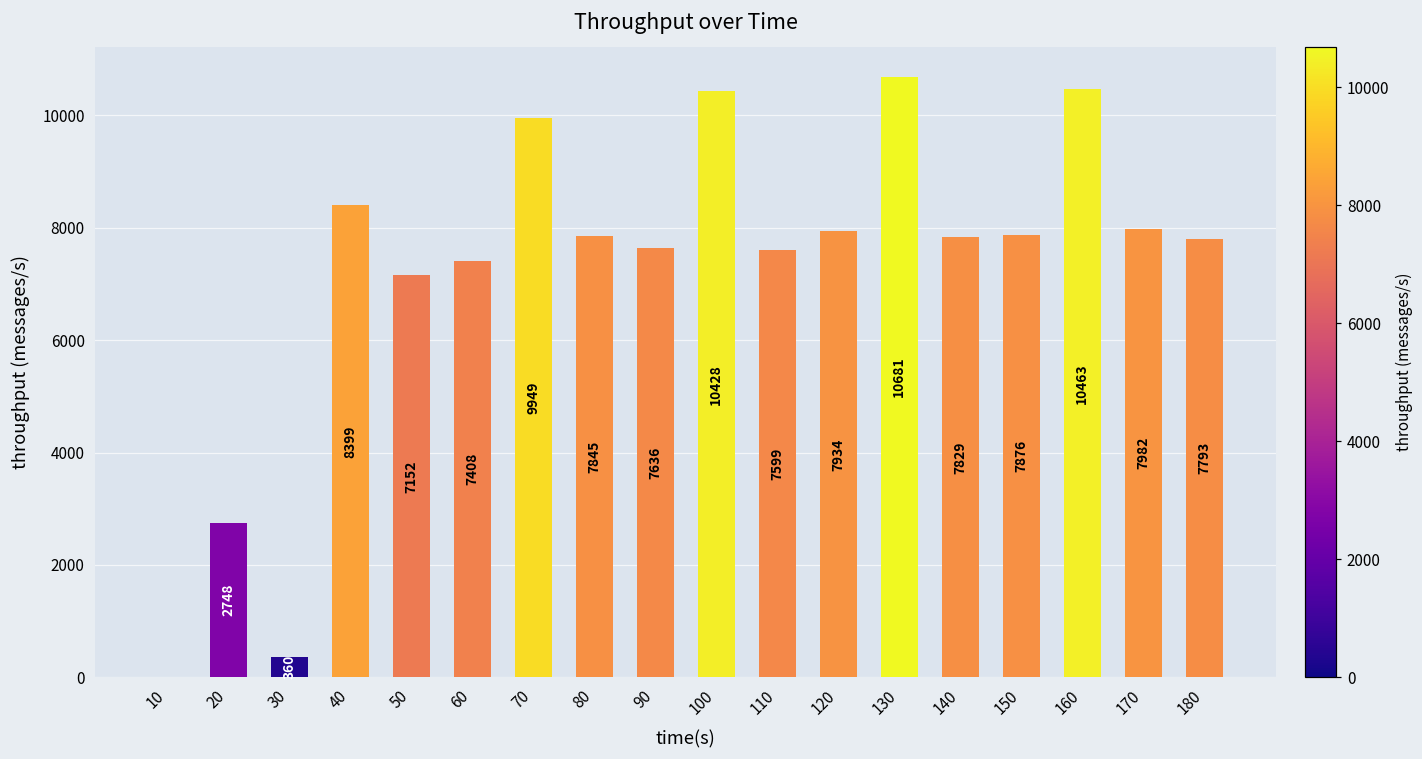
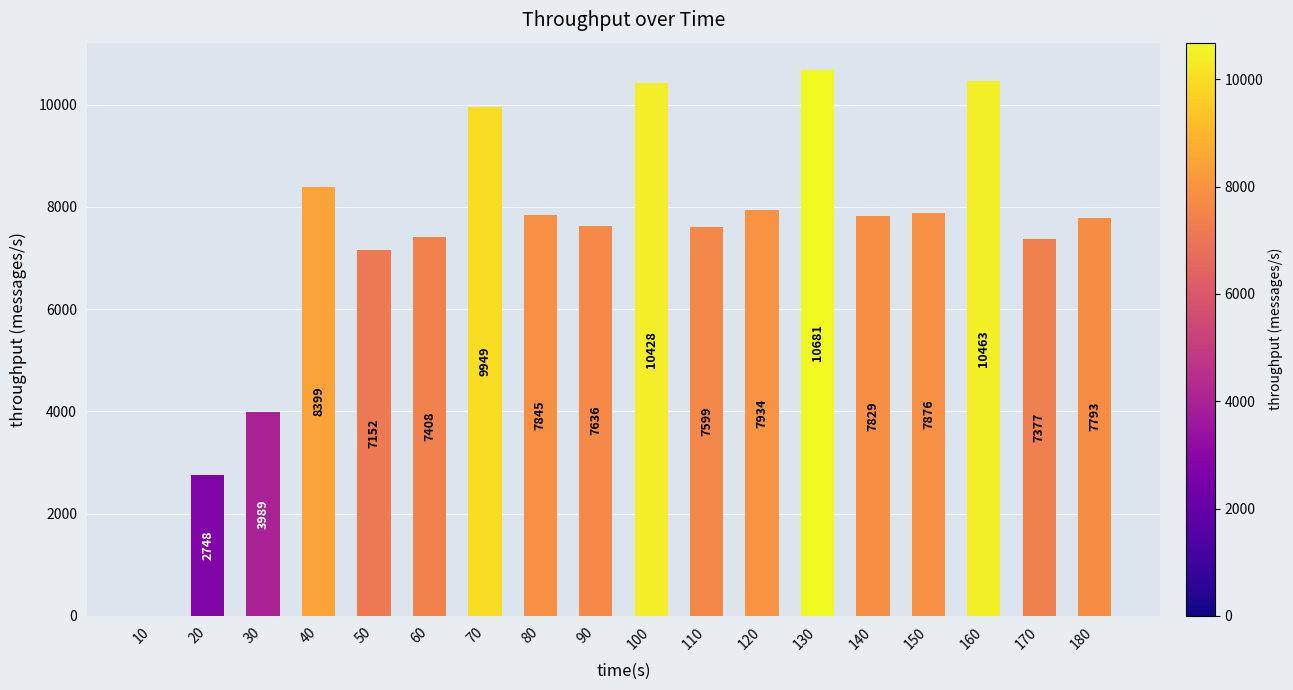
  {
    "20": 2748,
-   "30": 360,
+   "30": 3989,
    "40": 8399,
    "50": 7152,
    "60": 7408,
    "70": 9949,
    "80": 7845,
    "90": 7636,
    "100": 10428,
    "110": 7599,
    "120": 7934,
    "130": 10681,
    "140": 7829,
    "150": 7876,
    "160": 10463,
-   "170": 7982,
+   "170": 7377,
    "180": 7793
  }
